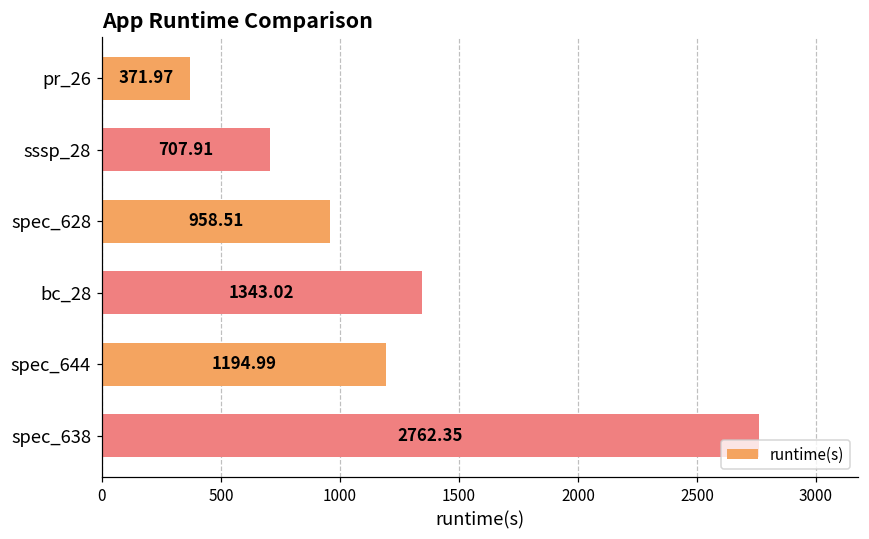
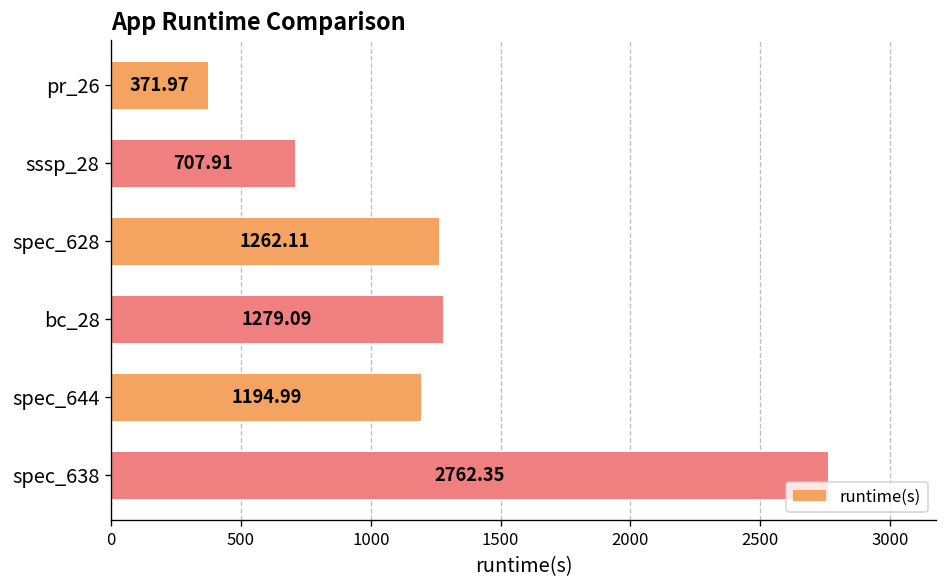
  {
    "pr_26": 371.97,
    "sssp_28": 707.91,
-   "spec_628": 958.51,
-   "bc_28": 1343.02,
+   "spec_628": 1262.11,
+   "bc_28": 1279.09,
    "spec_644": 1194.99,
    "spec_638": 2762.35
  }
